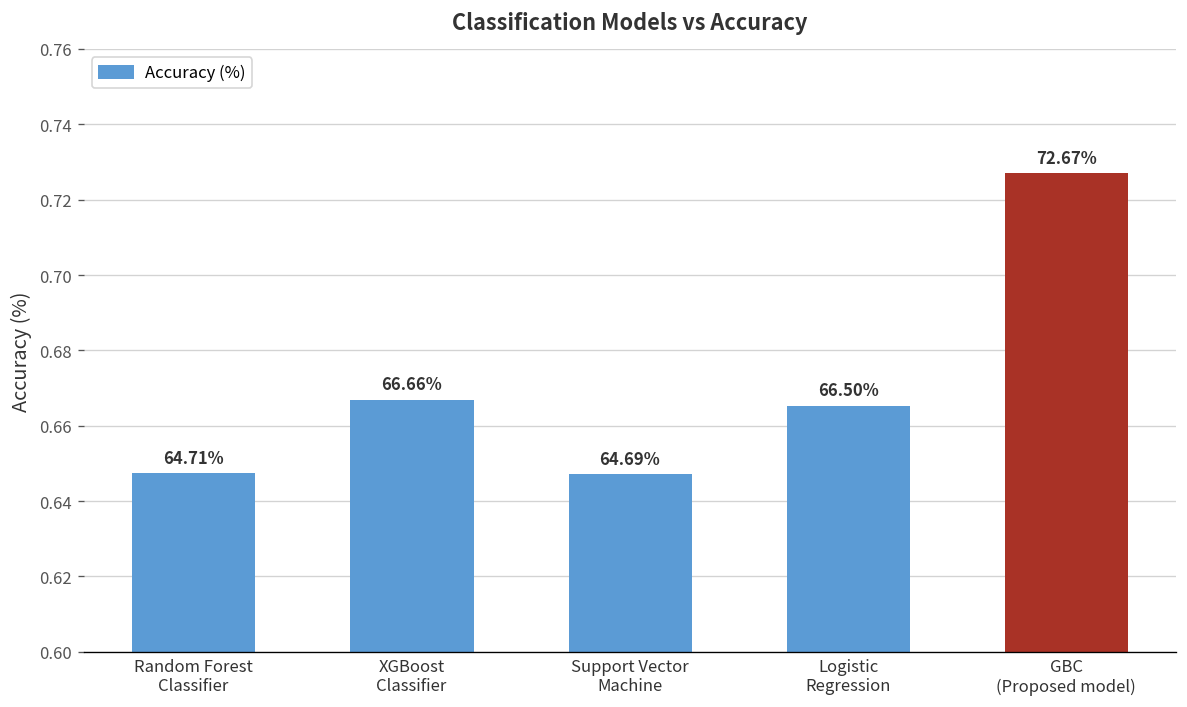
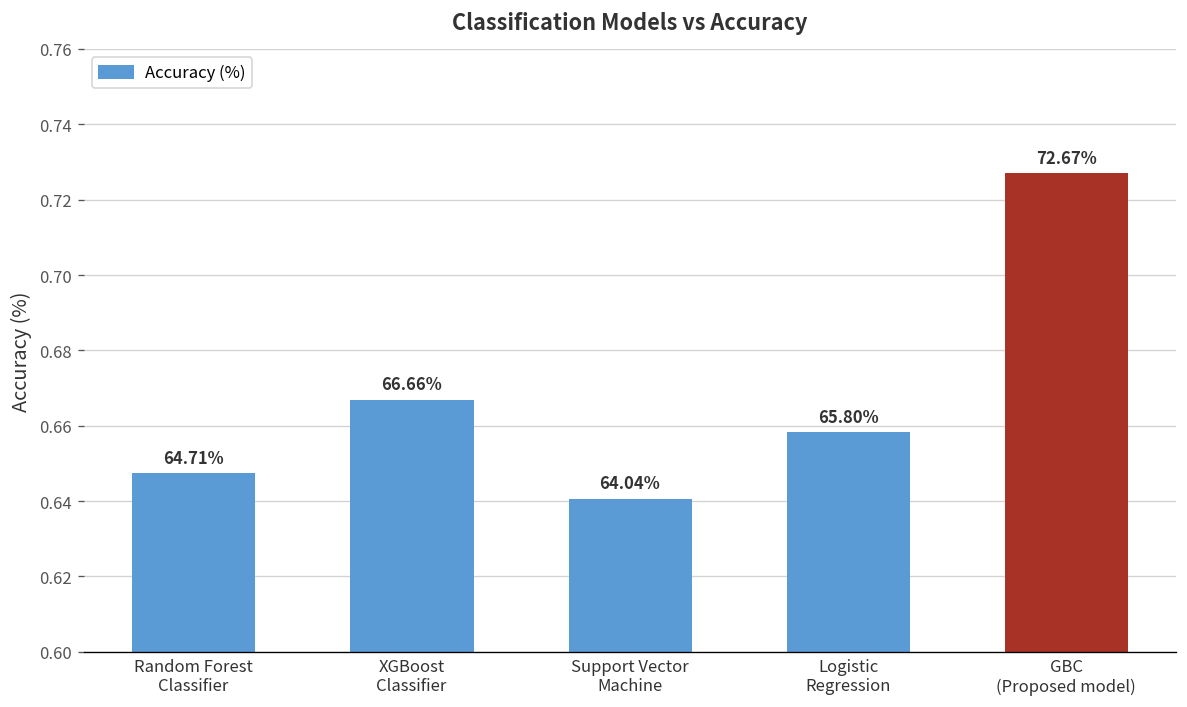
  {
    "Random Forest Classifier": "64.71%",
    "XGBoost Classifier": "66.66%",
-   "Support Vector Machine": "64.69%",
-   "Logistic Regression": "66.50%",
+   "Support Vector Machine": "64.04%",
+   "Logistic Regression": "65.80%",
    "GBC (Proposed model)": "72.67%"
  }
